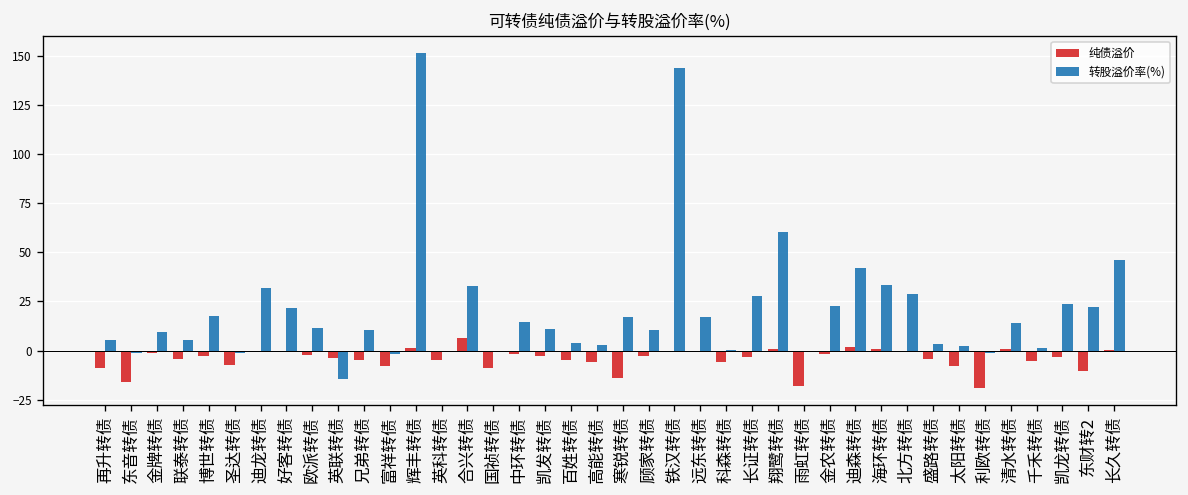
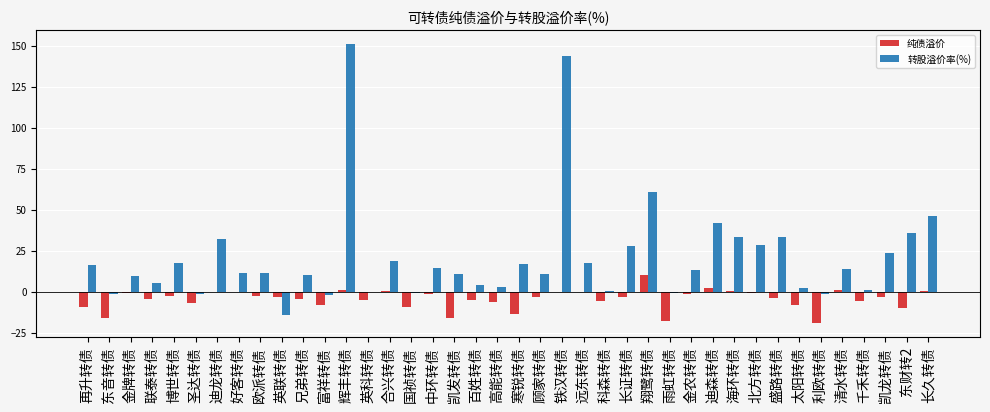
  {
    "纯债溢价": {
      "再升转债": -9,
      "东音转债": -16,
      "联泰转债": -4,
      "博世转债": -3,
      "圣达转债": -7,
      "欧派转债": -2,
      "英联转债": -4,
      "兄弟转债": -5,
      "富祥转债": -8,
      "英科转债": -5,
-     "合兴转债": 7,
+     "合兴转债": 0,
      "国祯转债": -9,
      "中环转债": -2,
-     "凯发转债": -3,
+     "凯发转债": -16,
      "百姓转债": -5,
      "高能转债": -6,
      "寒锐转债": -14,
      "顾家转债": -3,
      "科森转债": -6,
      "长证转债": -3,
-     "翔鹭转债": 1,
+     "翔鹭转债": 10,
      "雨虹转债": -18,
      "金农转债": -2,
      "迪森转债": 2,
      "盛路转债": -4,
      "太阳转债": -8,
      "利欧转债": -19,
      "千禾转债": -6,
      "凯龙转债": -3,
      "东财转2": -10
    },
    "转股溢价率(%)": {
-     "再升转债": 6,
+     "再升转债": 16,
      "金牌转债": 10,
      "联泰转债": 5,
      "博世转债": 18,
      "迪龙转债": 32,
-     "好客转债": 22,
+     "好客转债": 11,
      "欧派转债": 11,
      "英联转债": -14,
      "兄弟转债": 10,
      "富祥转债": -2,
      "辉丰转债": 151,
-     "合兴转债": 33,
+     "合兴转债": 19,
      "中环转债": 15,
      "凯发转债": 11,
      "百姓转债": 4,
      "高能转债": 3,
      "寒锐转债": 17,
      "顾家转债": 11,
      "铁汉转债": 144,
      "远东转债": 17,
      "长证转债": 28,
      "翔鹭转债": 60,
-     "金农转债": 23,
+     "金农转债": 13,
      "迪森转债": 42,
      "海环转债": 33,
      "北方转债": 29,
-     "盛路转债": 3,
+     "盛路转债": 33,
      "太阳转债": 2,
      "清水转债": 14,
      "凯龙转债": 23,
-     "东财转2": 22,
+     "东财转2": 36,
      "长久转债": 46
    }
  }
